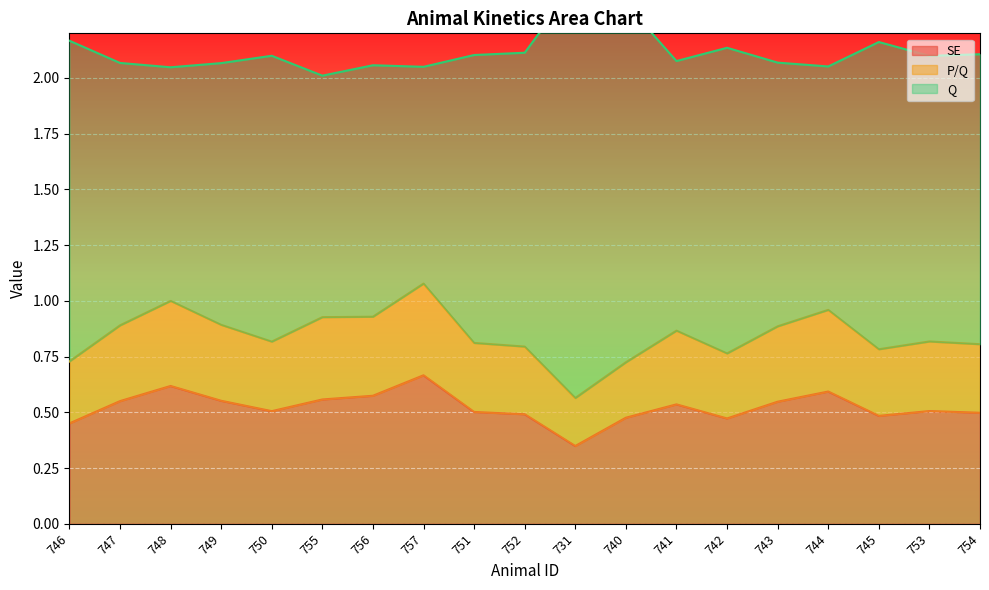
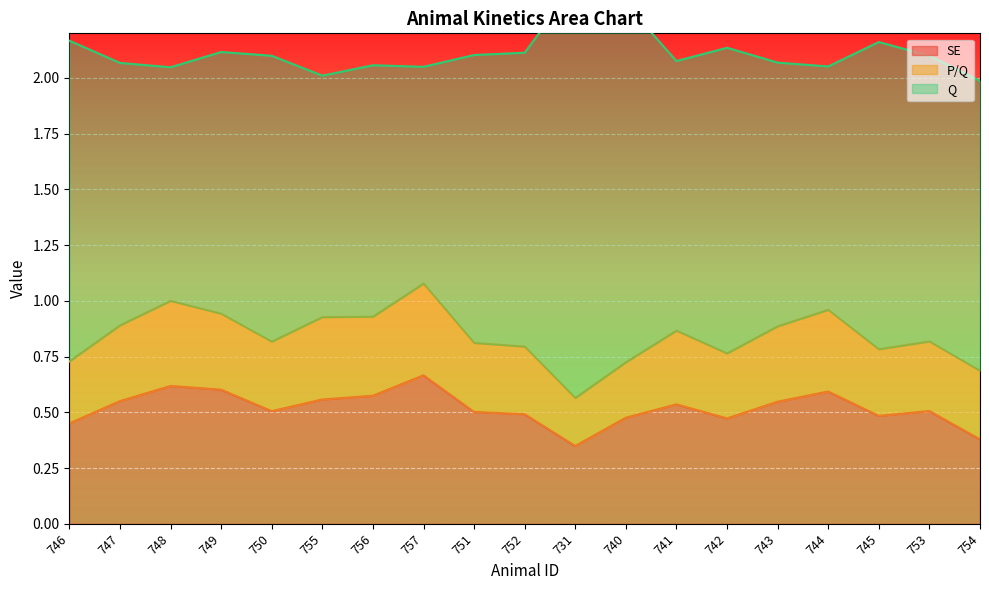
  {
    "SE": {
      "746": 0.45,
      "747": 0.55,
      "748": 0.62,
-     "749": 0.55,
+     "749": 0.60,
      "750": 0.51,
      "755": 0.56,
      "756": 0.57,
      "757": 0.67,
      "751": 0.50,
      "752": 0.49,
      "731": 0.35,
      "740": 0.48,
      "741": 0.54,
      "742": 0.47,
      "743": 0.55,
      "744": 0.59,
      "745": 0.48,
      "753": 0.51,
-     "754": 0.50
+     "754": 0.38
    },
    "P/Q": {
      "746": 0.28,
      "747": 0.34,
      "748": 0.38,
      "749": 0.34,
      "750": 0.31,
      "755": 0.37,
      "756": 0.35,
      "757": 0.41,
      "751": 0.31,
      "752": 0.30,
      "731": 0.22,
      "740": 0.25,
      "741": 0.33,
      "742": 0.29,
      "743": 0.34,
      "744": 0.37,
      "745": 0.30,
      "753": 0.31,
      "754": 0.31
    },
    "Q": {
      "746": 1.44,
      "747": 1.18,
      "748": 1.05,
      "749": 1.17,
      "750": 1.28,
      "755": 1.08,
      "756": 1.13,
      "757": 0.97,
      "751": 1.29,
      "752": 1.32,
      "741": 1.21,
      "742": 1.37,
      "743": 1.18,
      "744": 1.09,
      "745": 1.38,
      "754": 1.30
    }
  }
